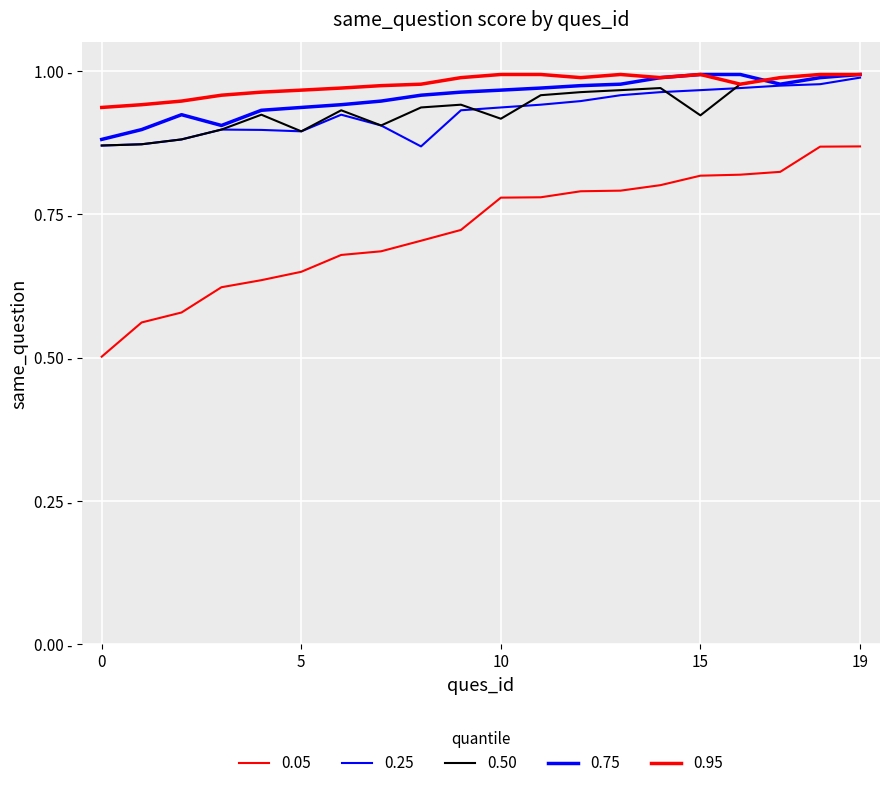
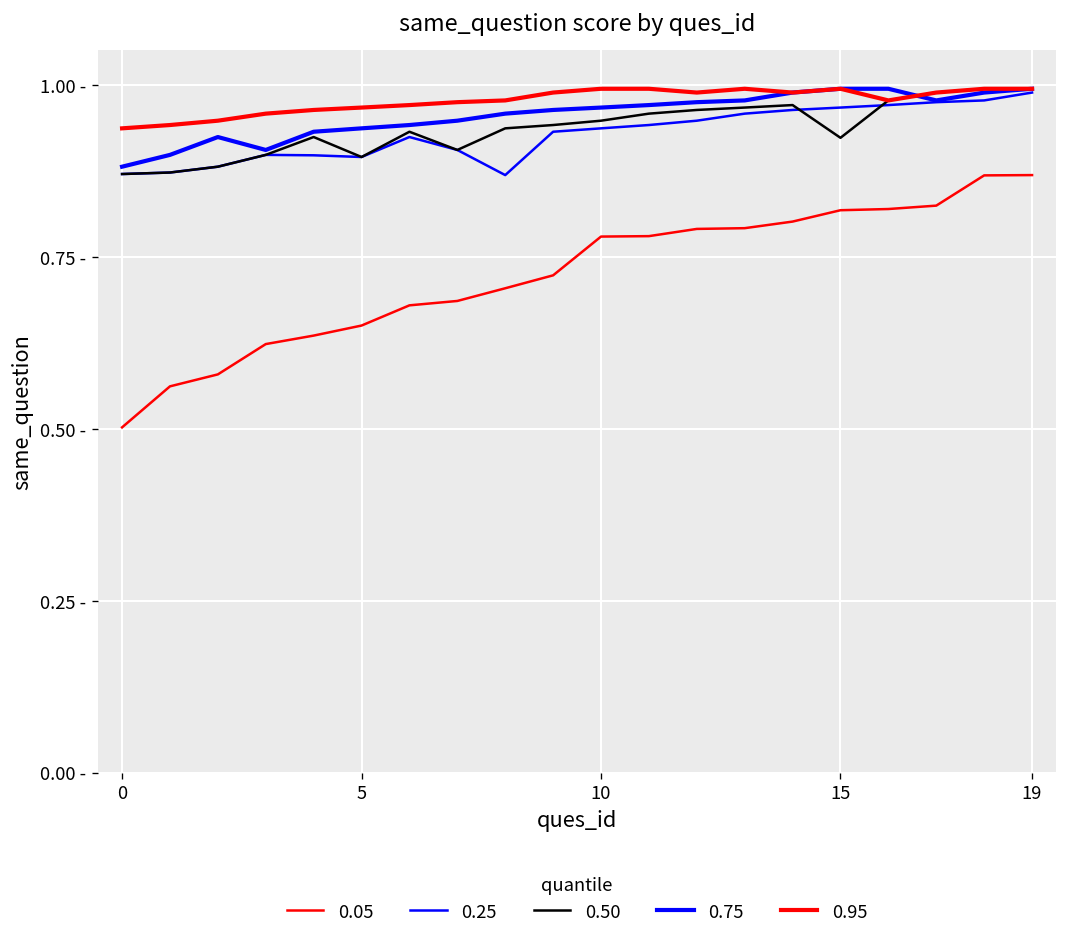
  {
    "0.50": {
-     "10": "0.92 -",
+     "10": "0.95 -",
      "15": "0.92 -"
    }
  }
